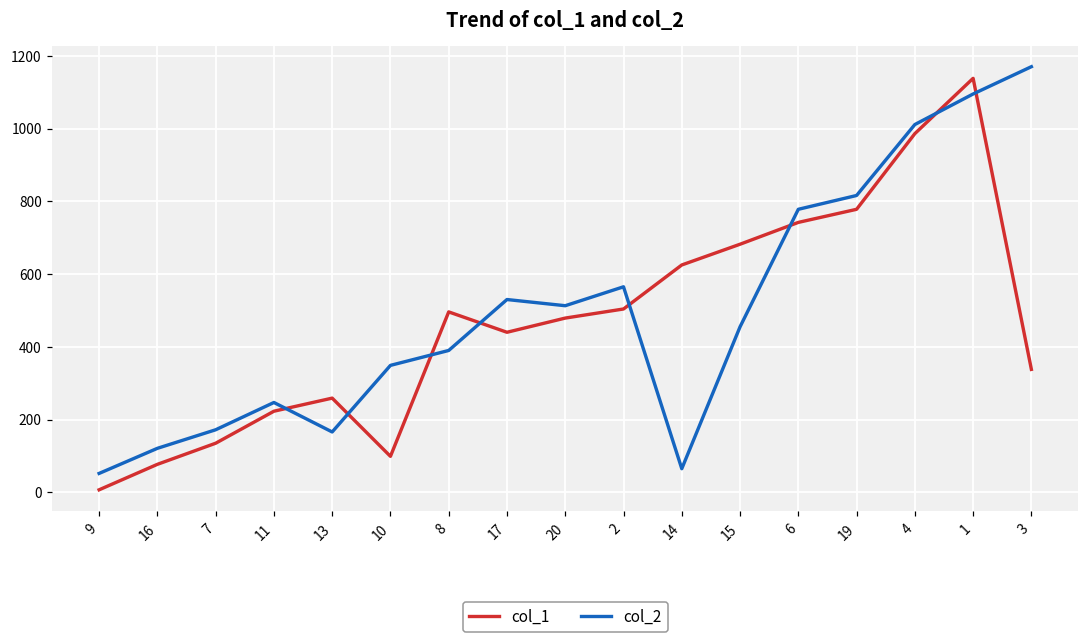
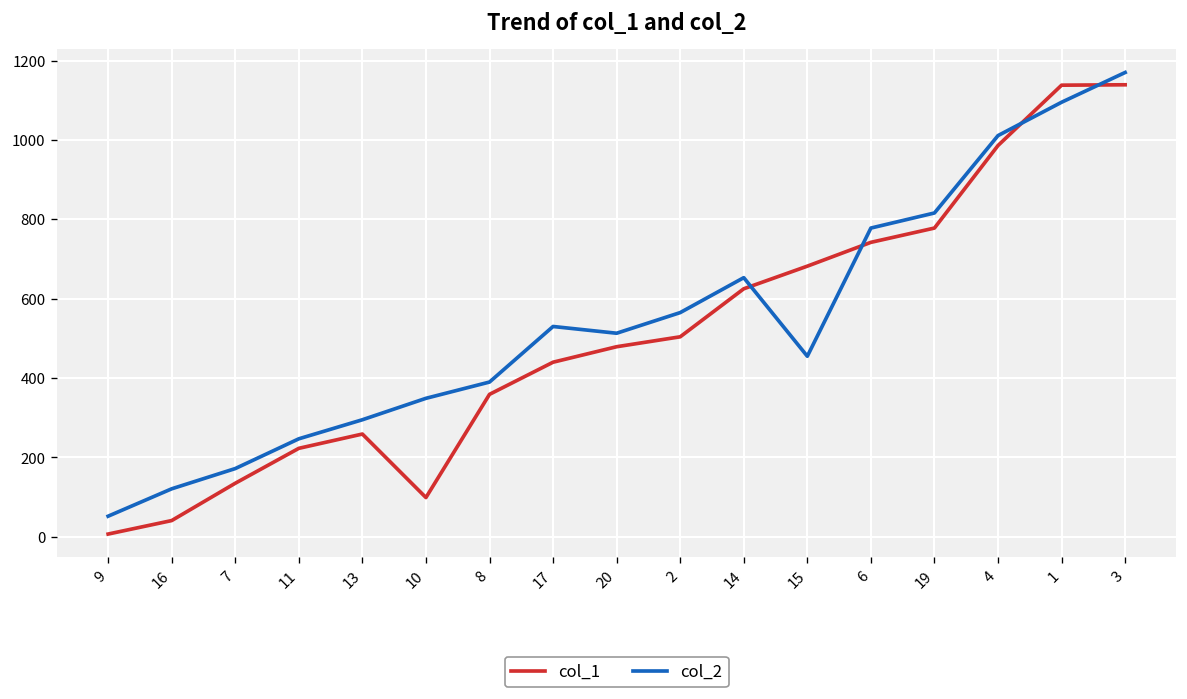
  {
    "col_1": {
      "9": 10,
-     "16": 80,
+     "16": 40,
      "7": 140,
      "11": 220,
      "13": 260,
      "10": 100,
-     "8": 500,
+     "8": 360,
      "17": 440,
      "20": 480,
      "2": 500,
      "14": 630,
      "15": 680,
      "6": 740,
      "19": 780,
      "4": 990,
      "1": 1140,
-     "3": 340
+     "3": 1140
    },
    "col_2": {
      "9": 50,
      "16": 120,
      "7": 170,
      "11": 250,
-     "13": 170,
+     "13": 300,
      "10": 350,
      "8": 390,
      "17": 530,
      "20": 510,
      "2": 570,
-     "14": 70,
+     "14": 650,
      "15": 460,
      "6": 780,
      "19": 820,
      "4": 1010,
      "1": 1100,
      "3": 1170
    }
  }
